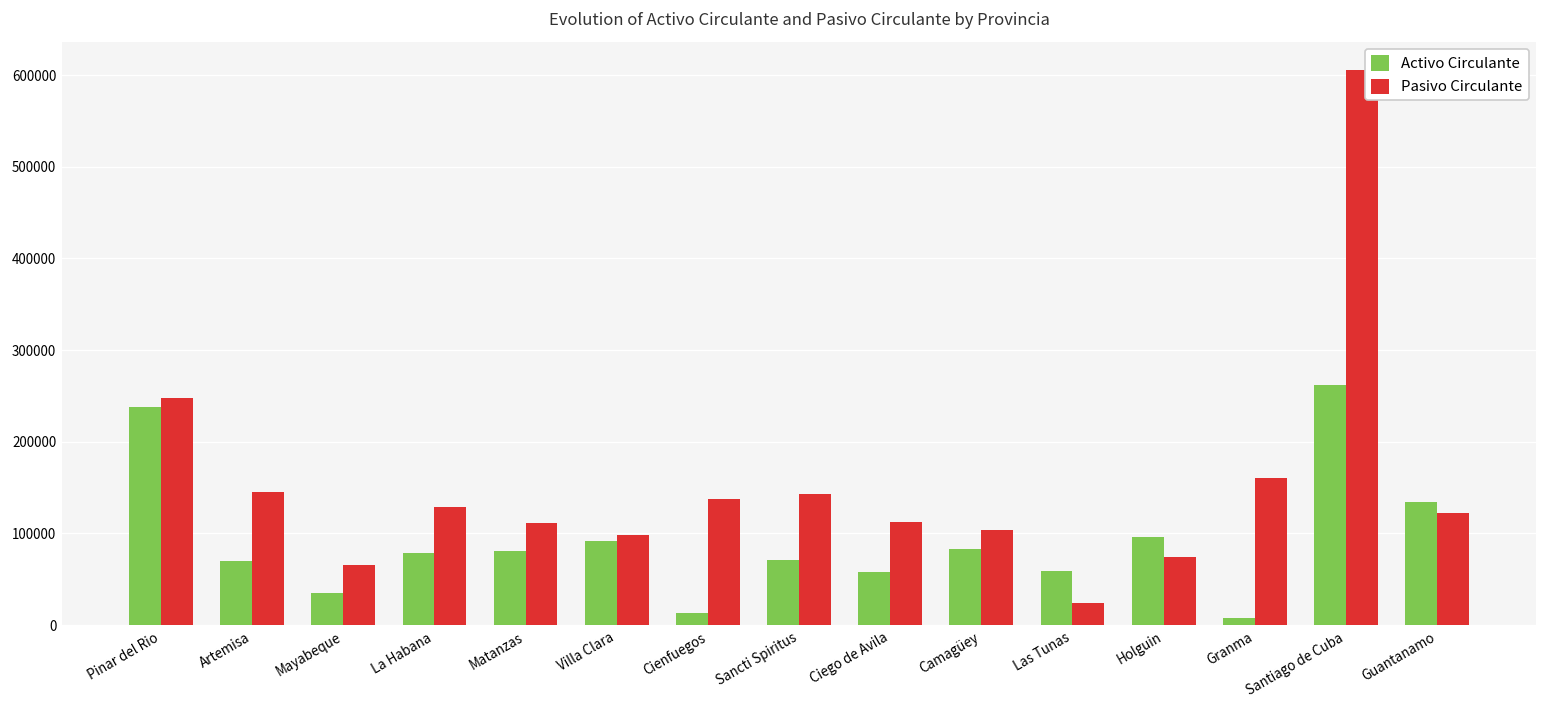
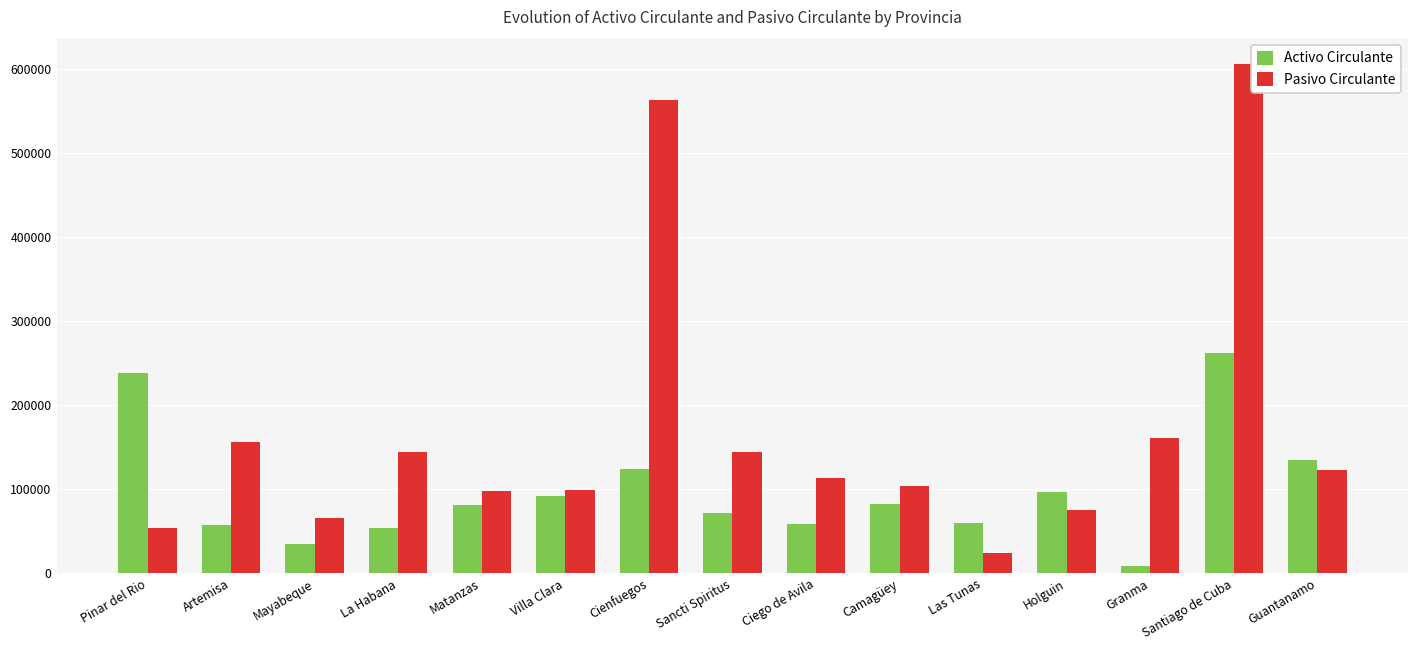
  {
    "Activo Circulante": {
      "Pinar del Rio": 240000,
-     "Artemisa": 70000,
+     "Artemisa": 60000,
      "Mayabeque": 30000,
-     "La Habana": 80000,
+     "La Habana": 50000,
      "Matanzas": 80000,
      "Villa Clara": 90000,
-     "Cienfuegos": 10000,
+     "Cienfuegos": 120000,
      "Sancti Spiritus": 70000,
      "Ciego de Avila": 60000,
      "Camagüey": 80000,
      "Las Tunas": 60000,
      "Holguin": 100000,
      "Granma": 10000,
      "Santiago de Cuba": 260000,
      "Guantanamo": 130000
    },
    "Pasivo Circulante": {
-     "Pinar del Rio": 250000,
-     "Artemisa": 150000,
+     "Pinar del Rio": 50000,
+     "Artemisa": 160000,
      "Mayabeque": 70000,
-     "La Habana": 130000,
-     "Matanzas": 110000,
+     "La Habana": 140000,
+     "Matanzas": 100000,
      "Villa Clara": 100000,
-     "Cienfuegos": 140000,
+     "Cienfuegos": 560000,
      "Sancti Spiritus": 140000,
      "Ciego de Avila": 110000,
      "Camagüey": 100000,
      "Las Tunas": 20000,
      "Holguin": 70000,
      "Granma": 160000,
      "Santiago de Cuba": 610000,
      "Guantanamo": 120000
    }
  }
